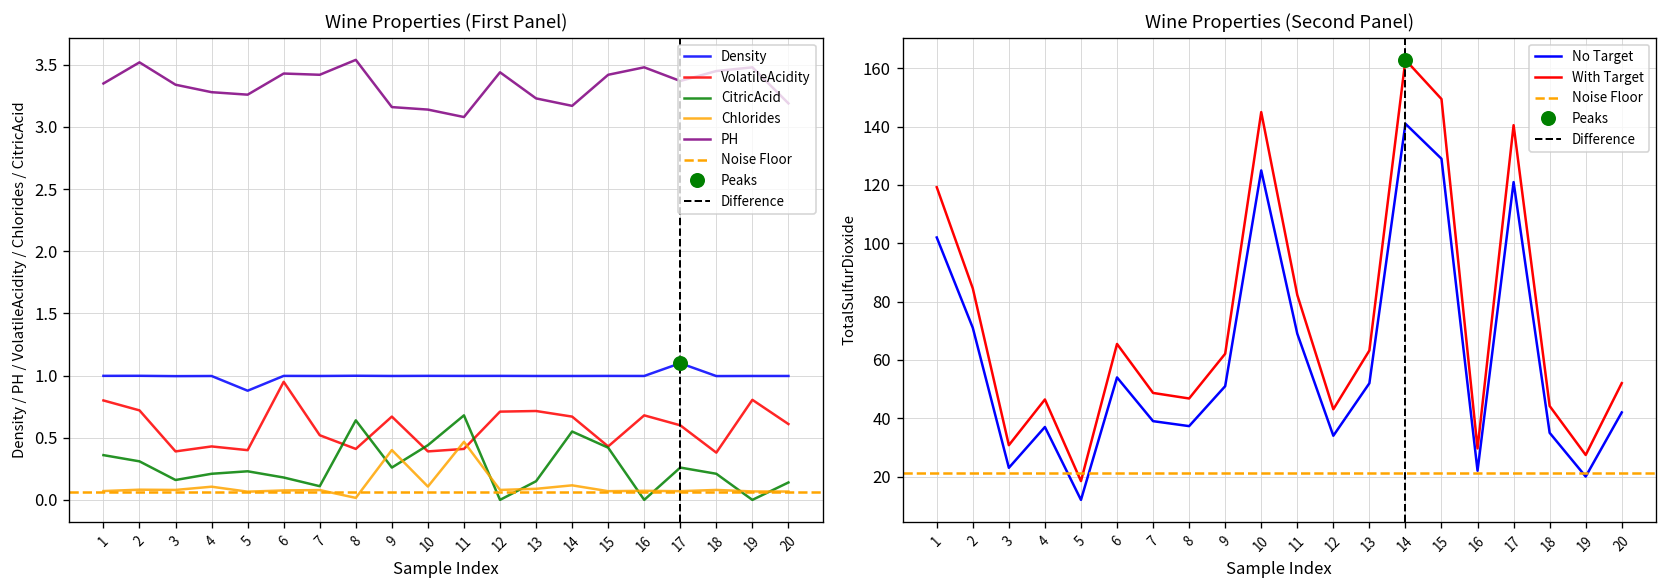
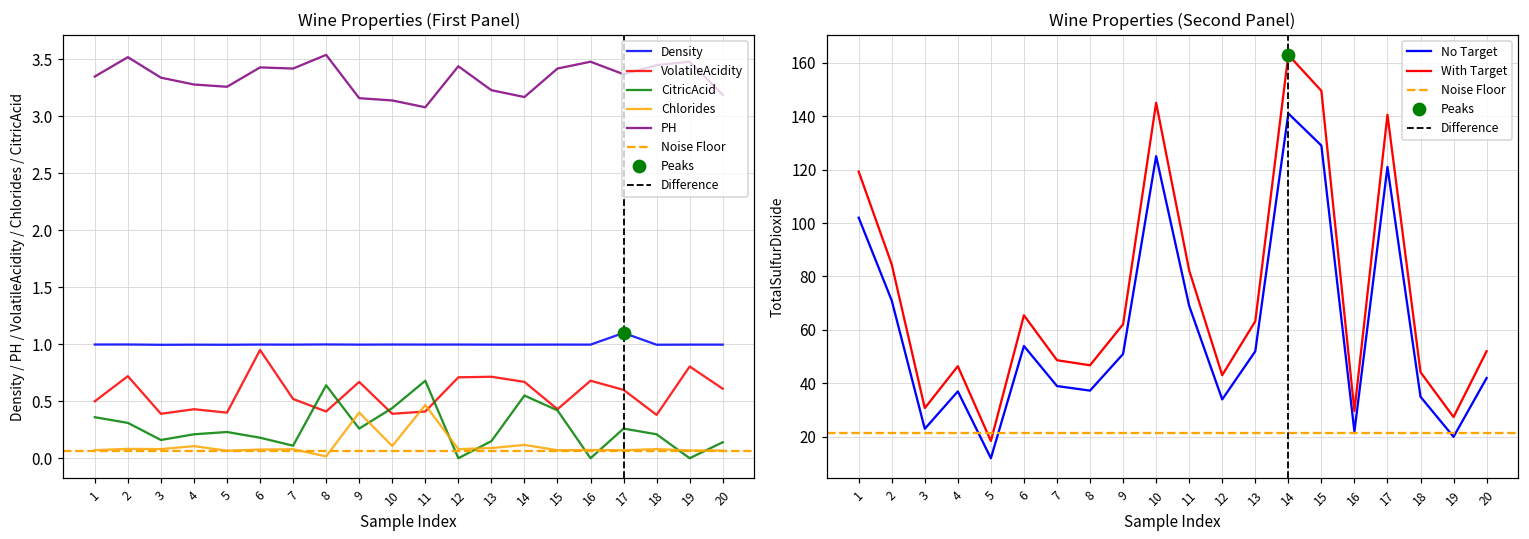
  {
    "Wine Properties (First Panel)": {
      "Density": {
        "1": 1.00,
        "2": 1.00,
        "3": 1.00,
        "4": 1.00,
-       "5": 0.88,
+       "5": 1.00,
        "6": 1.00,
        "7": 1.00,
        "8": 1.00,
        "9": 1.00,
        "10": 1.00,
        "11": 1.00,
        "12": 1.00,
        "13": 1.00,
        "14": 1.00,
        "15": 1.00,
        "16": 1.00,
        "18": 1.00,
        "19": 1.00,
        "20": 1.00
      },
      "VolatileAcidity": {
-       "1": 0.8,
+       "1": 0.5,
        "2": 0.7,
        "3": 0.4,
        "4": 0.43,
        "5": 0.4,
        "6": 0.95,
        "7": 0.5,
        "8": 0.4,
        "9": 0.67,
        "10": 0.4,
        "11": 0.4,
        "12": 0.7,
        "13": 0.7,
        "14": 0.67,
        "16": 0.7,
        "17": 0.6,
        "18": 0.4,
        "19": 0.8,
        "20": 0.6
      },
      "Chlorides": {
        "1": 0.07,
        "2": 0.08,
        "3": 0.08,
        "4": 0.11,
        "5": 0.07,
        "6": 0.08,
        "7": 0.08,
        "8": 0.02,
        "9": 0.40,
        "10": 0.11,
        "11": 0.47,
        "12": 0.08,
        "13": 0.09,
        "14": 0.12,
        "15": 0.07,
        "16": 0.07,
        "17": 0.07,
        "18": 0.08,
        "19": 0.07,
        "20": 0.07
      },
      "PH": {
        "1": 3.35,
        "2": 3.52,
        "3": 3.34,
        "4": 3.28,
        "5": 3.26,
        "6": 3.43,
        "7": 3.42,
        "8": 3.54,
        "9": 3.16,
        "10": 3.14,
        "11": 3.08,
        "12": 3.44,
        "13": 3.23,
        "14": 3.17,
        "15": 3.42,
        "16": 3.48
      }
    },
    "Wine Properties (Second Panel)": {
      "No Target": {
        "1": 102,
        "2": 71,
        "3": 23,
        "4": 37,
        "5": 12,
        "6": 54,
        "7": 39,
        "8": 37,
        "9": 51,
        "10": 125,
        "11": 69,
        "12": 34,
        "13": 52,
        "14": 141,
        "15": 129,
        "16": 22,
        "17": 121,
        "18": 35,
        "19": 20,
        "20": 42
      },
      "With Target": {
        "1": 119,
        "2": 85,
        "3": 31,
        "4": 46,
        "5": 18,
        "6": 65,
        "7": 49,
        "8": 47,
        "9": 62,
        "10": 145,
        "11": 82,
        "12": 43,
        "13": 63,
        "15": 149,
        "16": 30,
        "17": 141,
        "18": 44,
        "19": 27,
        "20": 52
      }
    }
  }
